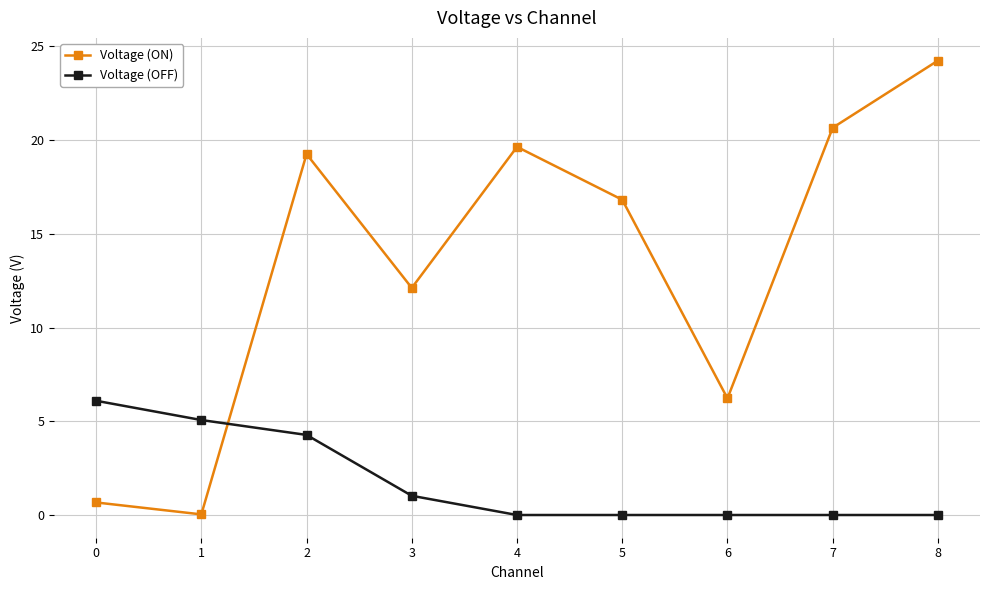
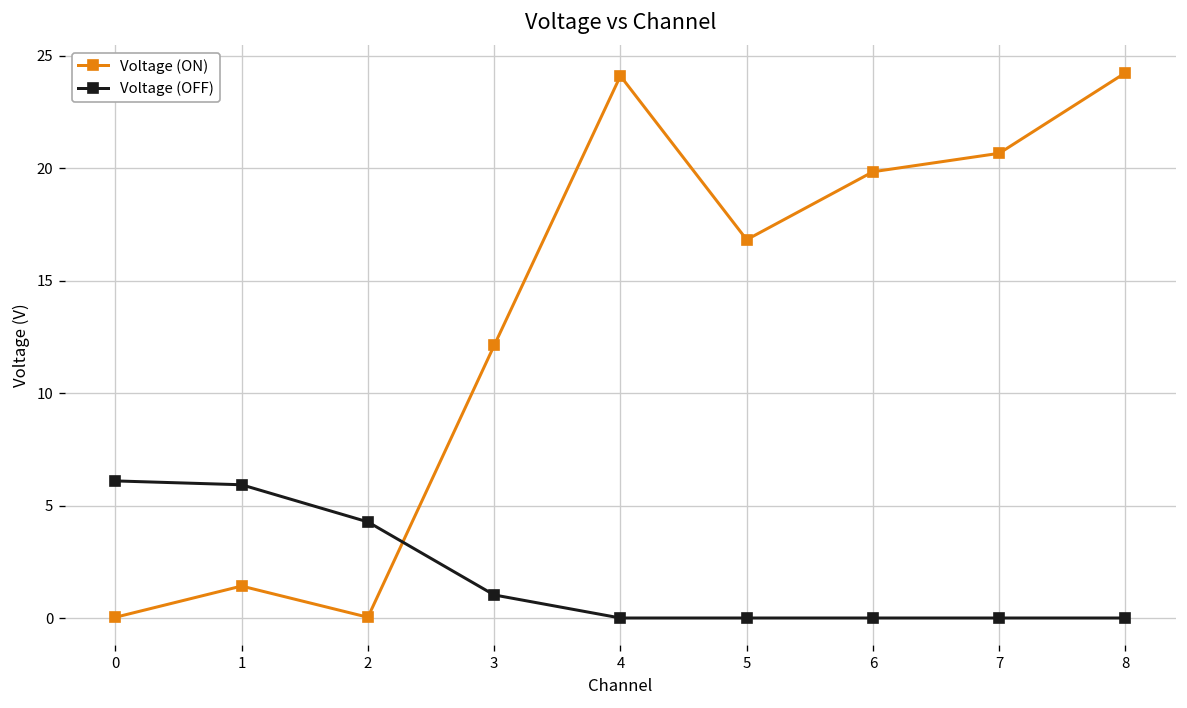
  {
    "Voltage (ON)": {
-     "0": 0.7,
-     "1": 0.0,
-     "2": 19.3,
+     "0": 0.0,
+     "1": 1.4,
+     "2": 0.0,
      "3": 12.1,
-     "4": 19.6,
+     "4": 24.1,
      "5": 16.8,
-     "6": 6.2,
+     "6": 19.8,
      "7": 20.7,
      "8": 24.2
    },
    "Voltage (OFF)": {
      "0": 6.1,
-     "1": 5.1,
+     "1": 5.9,
      "2": 4.3,
      "3": 1.0,
      "4": 0.0,
      "5": 0.0,
      "6": 0.0,
      "7": 0.0,
      "8": 0.0
    }
  }
